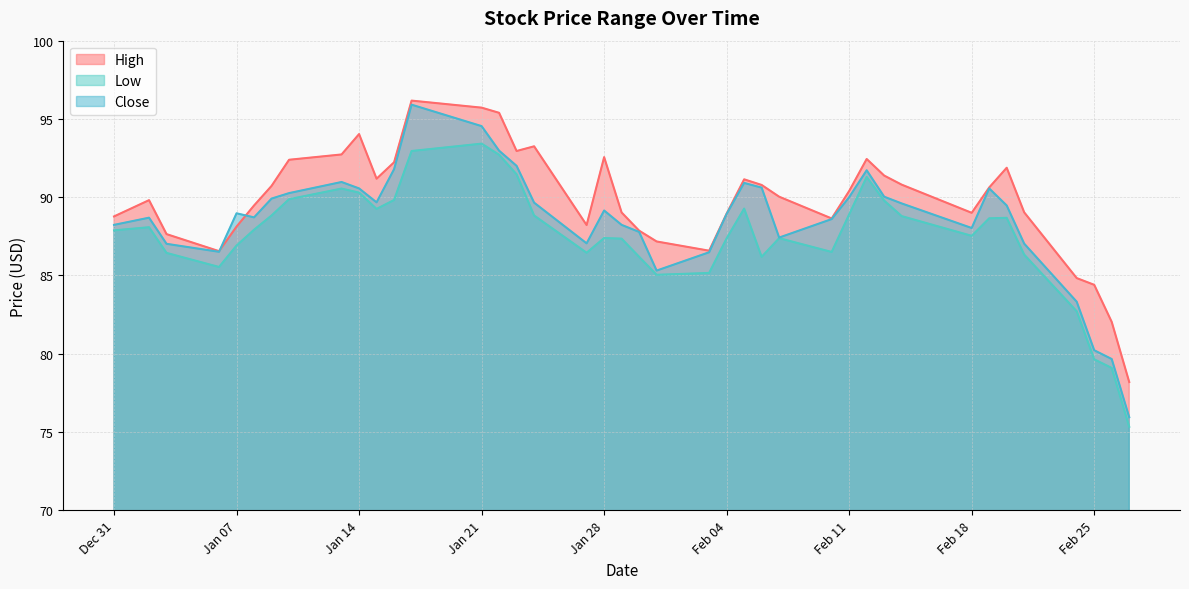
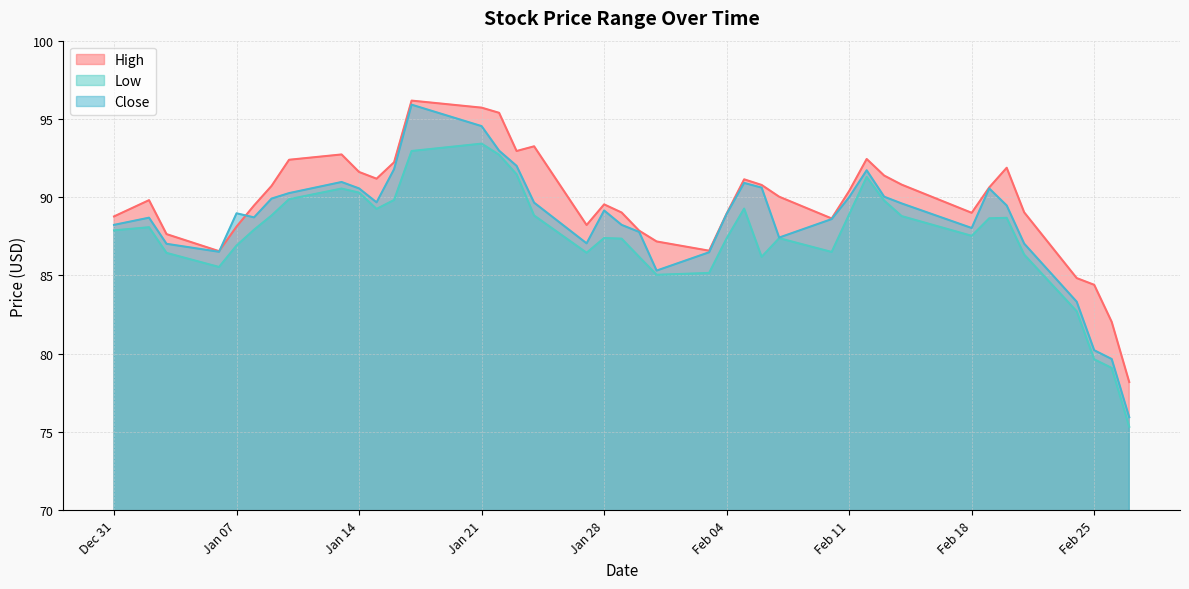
  {
    "High": {
      "Dec 31": 88.8,
      "Jan 07": 88.1,
-     "Jan 14": 94.0,
+     "Jan 14": 91.6,
      "Jan 21": 95.7,
-     "Jan 28": 92.6,
+     "Jan 28": 89.5,
      "Feb 11": 90.4,
      "Feb 18": 89.0,
      "Feb 25": 84.4
    }
  }
